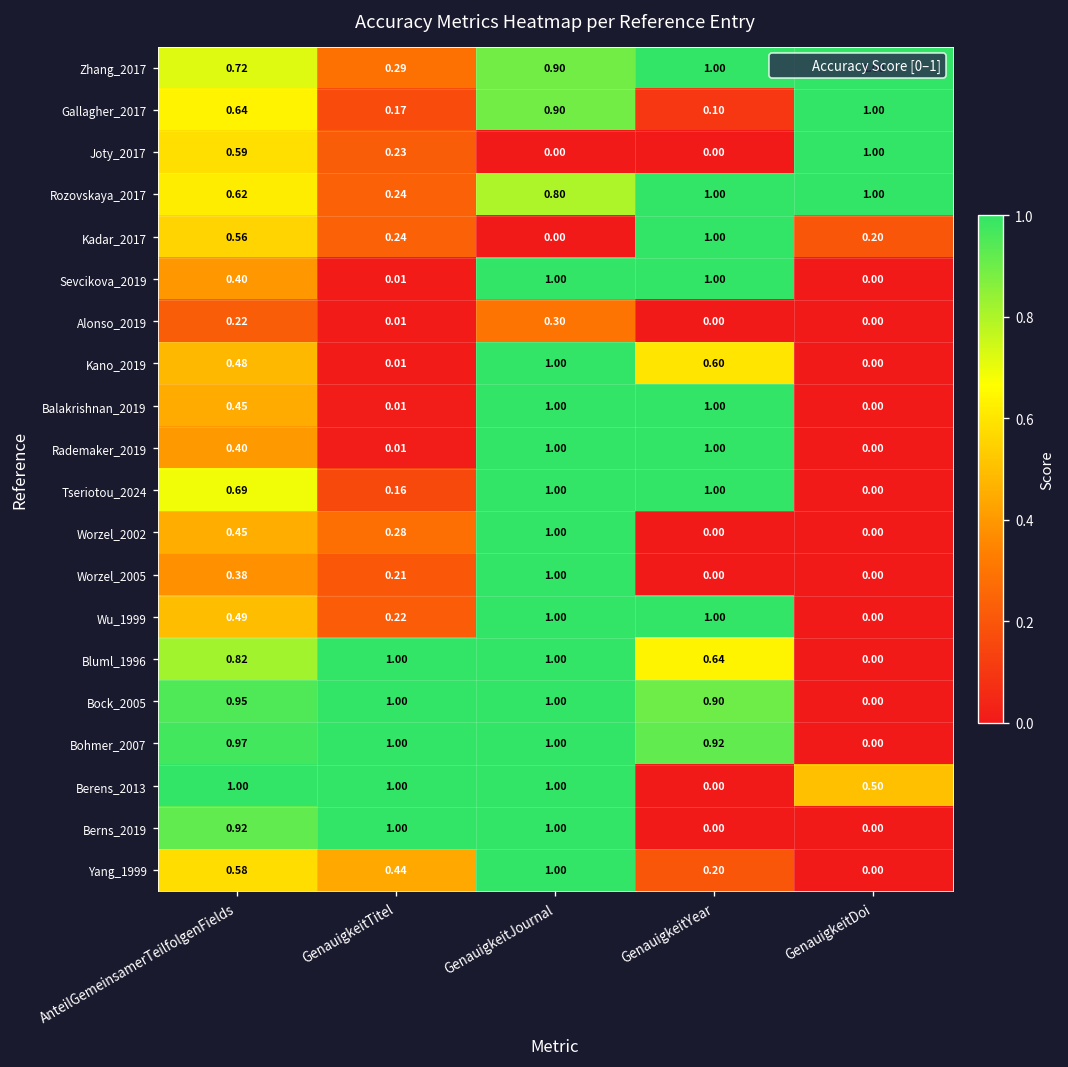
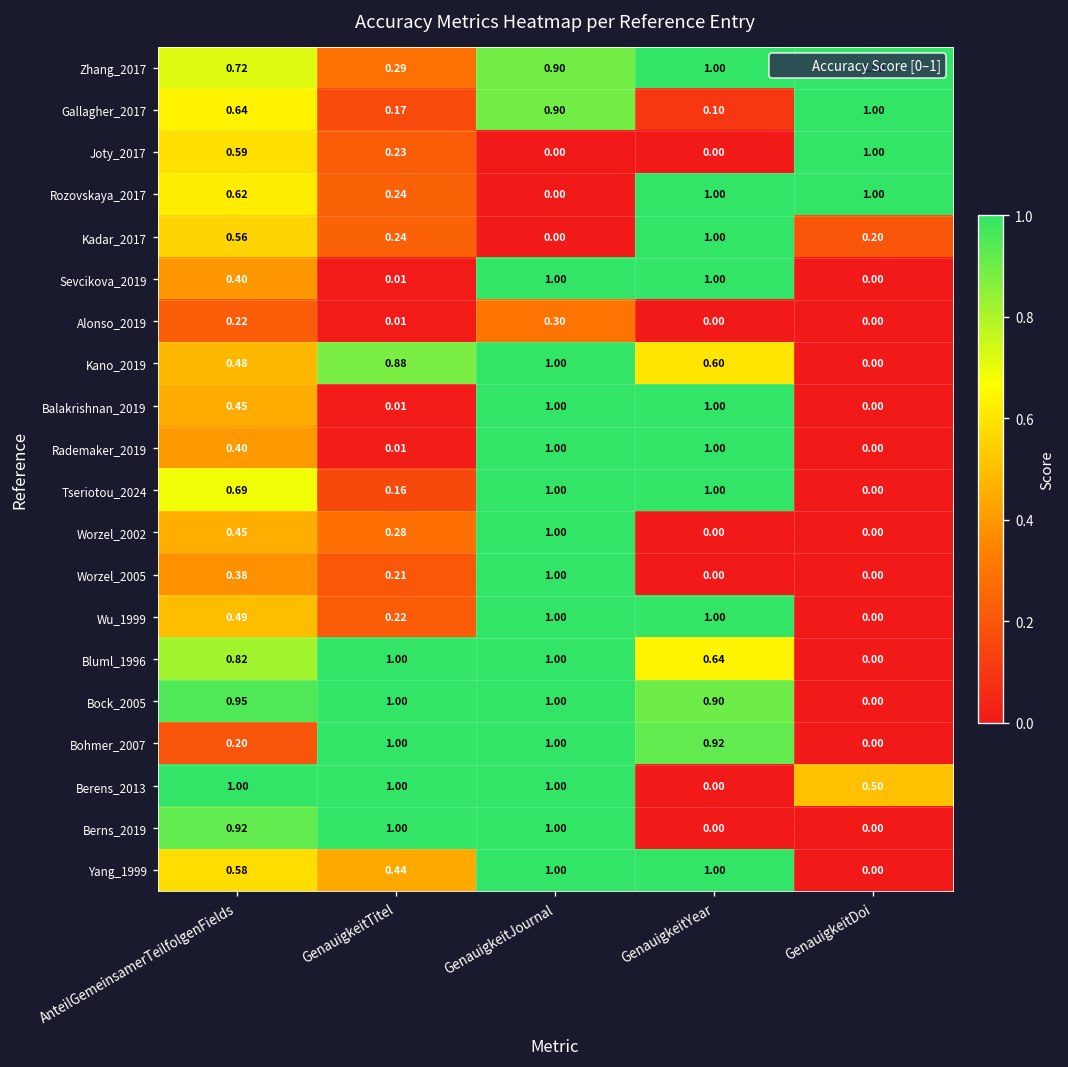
  {
    "Zhang_2017": {
      "AnteilGemeinsamerTeilfolgenFields": 0.72,
      "GenauigkeitTitel": 0.29,
      "GenauigkeitJournal": 0.90,
      "GenauigkeitYear": 1.00
    },
    "Gallagher_2017": {
      "AnteilGemeinsamerTeilfolgenFields": 0.64,
      "GenauigkeitTitel": 0.17,
      "GenauigkeitJournal": 0.90,
      "GenauigkeitYear": 0.10,
      "GenauigkeitDoi": 1.00
    },
    "Joty_2017": {
      "AnteilGemeinsamerTeilfolgenFields": 0.59,
      "GenauigkeitTitel": 0.23,
      "GenauigkeitJournal": 0.00,
      "GenauigkeitYear": 0.00,
      "GenauigkeitDoi": 1.00
    },
    "Rozovskaya_2017": {
      "AnteilGemeinsamerTeilfolgenFields": 0.62,
      "GenauigkeitTitel": 0.24,
-     "GenauigkeitJournal": 0.80,
+     "GenauigkeitJournal": 0.00,
      "GenauigkeitYear": 1.00,
      "GenauigkeitDoi": 1.00
    },
    "Kadar_2017": {
      "AnteilGemeinsamerTeilfolgenFields": 0.56,
      "GenauigkeitTitel": 0.24,
      "GenauigkeitJournal": 0.00,
      "GenauigkeitYear": 1.00,
      "GenauigkeitDoi": 0.20
    },
    "Sevcikova_2019": {
      "AnteilGemeinsamerTeilfolgenFields": 0.40,
      "GenauigkeitTitel": 0.01,
      "GenauigkeitJournal": 1.00,
      "GenauigkeitYear": 1.00,
      "GenauigkeitDoi": 0.00
    },
    "Alonso_2019": {
      "AnteilGemeinsamerTeilfolgenFields": 0.22,
      "GenauigkeitTitel": 0.01,
      "GenauigkeitJournal": 0.30,
      "GenauigkeitYear": 0.00,
      "GenauigkeitDoi": 0.00
    },
    "Kano_2019": {
      "AnteilGemeinsamerTeilfolgenFields": 0.48,
-     "GenauigkeitTitel": 0.01,
+     "GenauigkeitTitel": 0.88,
      "GenauigkeitJournal": 1.00,
      "GenauigkeitYear": 0.60,
      "GenauigkeitDoi": 0.00
    },
    "Balakrishnan_2019": {
      "AnteilGemeinsamerTeilfolgenFields": 0.45,
      "GenauigkeitTitel": 0.01,
      "GenauigkeitJournal": 1.00,
      "GenauigkeitYear": 1.00,
      "GenauigkeitDoi": 0.00
    },
    "Rademaker_2019": {
      "AnteilGemeinsamerTeilfolgenFields": 0.40,
      "GenauigkeitTitel": 0.01,
      "GenauigkeitJournal": 1.00,
      "GenauigkeitYear": 1.00,
      "GenauigkeitDoi": 0.00
    },
    "Tseriotou_2024": {
      "AnteilGemeinsamerTeilfolgenFields": 0.69,
      "GenauigkeitTitel": 0.16,
      "GenauigkeitJournal": 1.00,
      "GenauigkeitYear": 1.00,
      "GenauigkeitDoi": 0.00
    },
    "Worzel_2002": {
      "AnteilGemeinsamerTeilfolgenFields": 0.45,
      "GenauigkeitTitel": 0.28,
      "GenauigkeitJournal": 1.00,
      "GenauigkeitYear": 0.00,
      "GenauigkeitDoi": 0.00
    },
    "Worzel_2005": {
      "AnteilGemeinsamerTeilfolgenFields": 0.38,
      "GenauigkeitTitel": 0.21,
      "GenauigkeitJournal": 1.00,
      "GenauigkeitYear": 0.00,
      "GenauigkeitDoi": 0.00
    },
    "Wu_1999": {
      "AnteilGemeinsamerTeilfolgenFields": 0.49,
      "GenauigkeitTitel": 0.22,
      "GenauigkeitJournal": 1.00,
      "GenauigkeitYear": 1.00,
      "GenauigkeitDoi": 0.00
    },
    "Bluml_1996": {
      "AnteilGemeinsamerTeilfolgenFields": 0.82,
      "GenauigkeitTitel": 1.00,
      "GenauigkeitJournal": 1.00,
      "GenauigkeitYear": 0.64,
      "GenauigkeitDoi": 0.00
    },
    "Bock_2005": {
      "AnteilGemeinsamerTeilfolgenFields": 0.95,
      "GenauigkeitTitel": 1.00,
      "GenauigkeitJournal": 1.00,
      "GenauigkeitYear": 0.90,
      "GenauigkeitDoi": 0.00
    },
    "Bohmer_2007": {
-     "AnteilGemeinsamerTeilfolgenFields": 0.97,
+     "AnteilGemeinsamerTeilfolgenFields": 0.20,
      "GenauigkeitTitel": 1.00,
      "GenauigkeitJournal": 1.00,
      "GenauigkeitYear": 0.92,
      "GenauigkeitDoi": 0.00
    },
    "Berens_2013": {
      "AnteilGemeinsamerTeilfolgenFields": 1.00,
      "GenauigkeitTitel": 1.00,
      "GenauigkeitJournal": 1.00,
      "GenauigkeitYear": 0.00,
      "GenauigkeitDoi": 0.50
    },
    "Berns_2019": {
      "AnteilGemeinsamerTeilfolgenFields": 0.92,
      "GenauigkeitTitel": 1.00,
      "GenauigkeitJournal": 1.00,
      "GenauigkeitYear": 0.00,
      "GenauigkeitDoi": 0.00
    },
    "Yang_1999": {
      "AnteilGemeinsamerTeilfolgenFields": 0.58,
      "GenauigkeitTitel": 0.44,
      "GenauigkeitJournal": 1.00,
-     "GenauigkeitYear": 0.20,
+     "GenauigkeitYear": 1.00,
      "GenauigkeitDoi": 0.00
    }
  }
